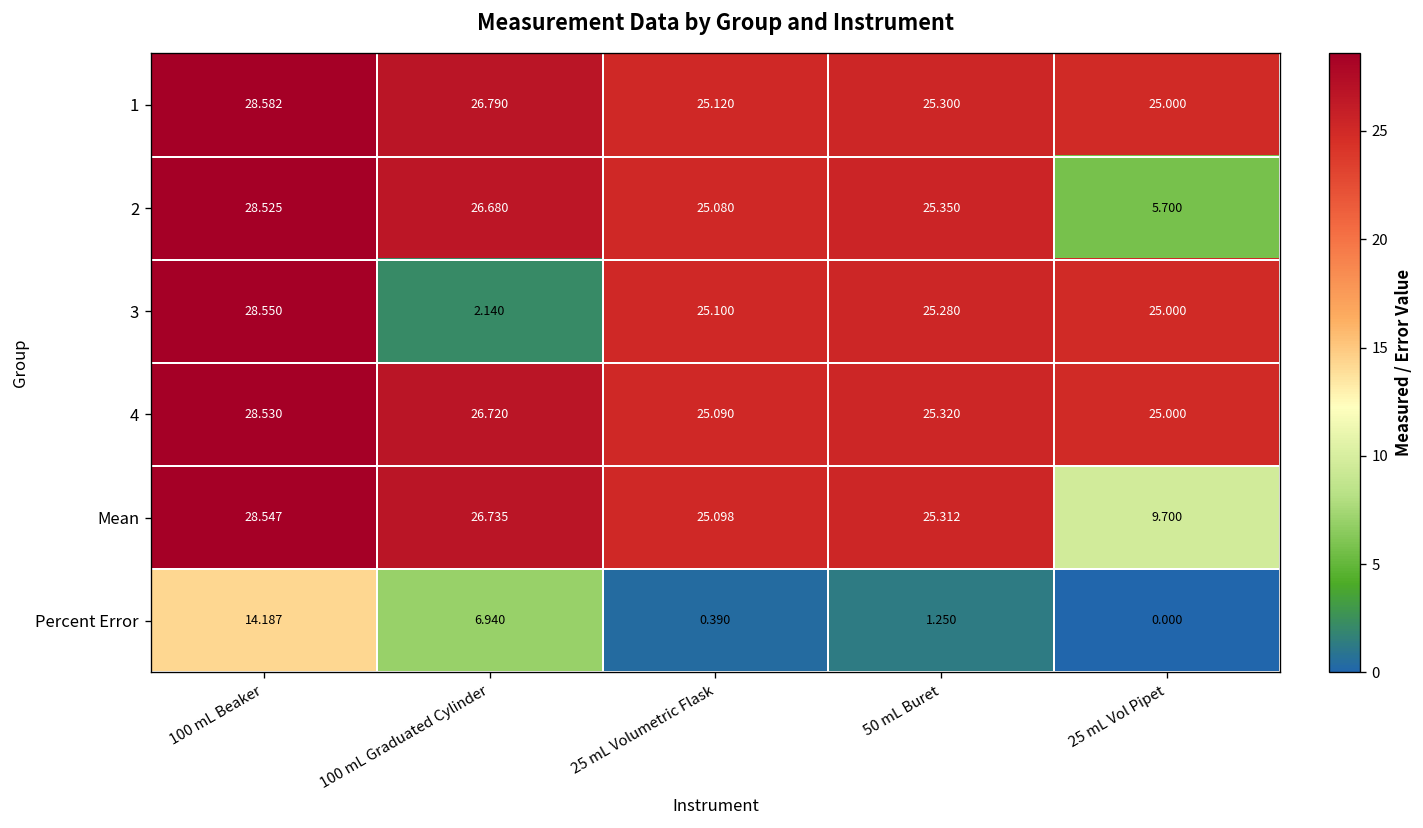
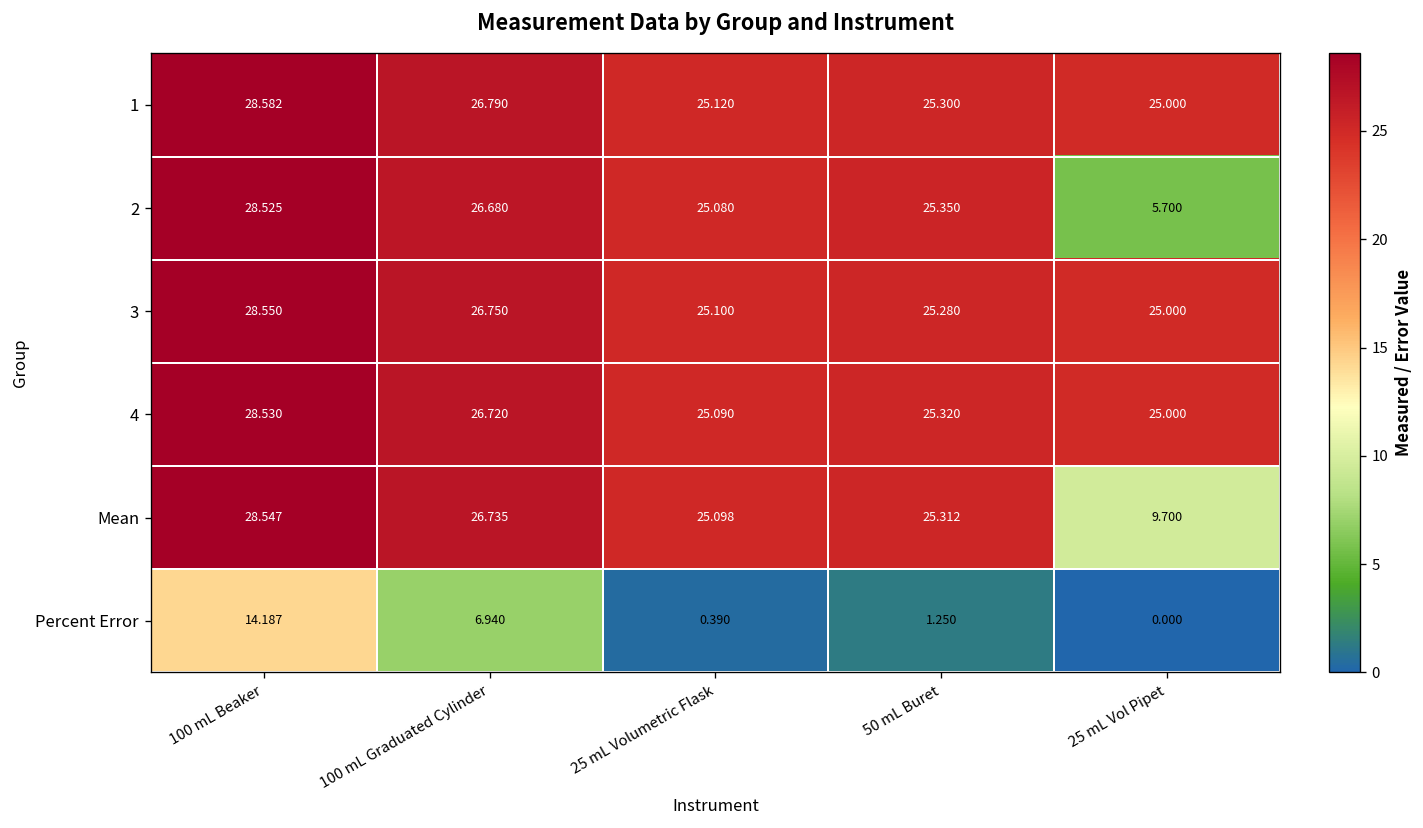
  {
    "1": {
      "100 mL Beaker": 28.582,
      "100 mL Graduated Cylinder": 26.790,
      "25 mL Volumetric Flask": 25.120,
      "50 mL Buret": 25.300,
      "25 mL Vol Pipet": 25.000
    },
    "2": {
      "100 mL Beaker": 28.525,
      "100 mL Graduated Cylinder": 26.680,
      "25 mL Volumetric Flask": 25.080,
      "50 mL Buret": 25.350,
      "25 mL Vol Pipet": 5.700
    },
    "3": {
      "100 mL Beaker": 28.550,
-     "100 mL Graduated Cylinder": 2.140,
+     "100 mL Graduated Cylinder": 26.750,
      "25 mL Volumetric Flask": 25.100,
      "50 mL Buret": 25.280,
      "25 mL Vol Pipet": 25.000
    },
    "4": {
      "100 mL Beaker": 28.530,
      "100 mL Graduated Cylinder": 26.720,
      "25 mL Volumetric Flask": 25.090,
      "50 mL Buret": 25.320,
      "25 mL Vol Pipet": 25.000
    },
    "Mean": {
      "100 mL Beaker": 28.547,
      "100 mL Graduated Cylinder": 26.735,
      "25 mL Volumetric Flask": 25.098,
      "50 mL Buret": 25.312,
      "25 mL Vol Pipet": 9.700
    },
    "Percent Error": {
      "100 mL Beaker": 14.187,
      "100 mL Graduated Cylinder": 6.940,
      "25 mL Volumetric Flask": 0.390,
      "50 mL Buret": 1.250,
      "25 mL Vol Pipet": 0.000
    }
  }
